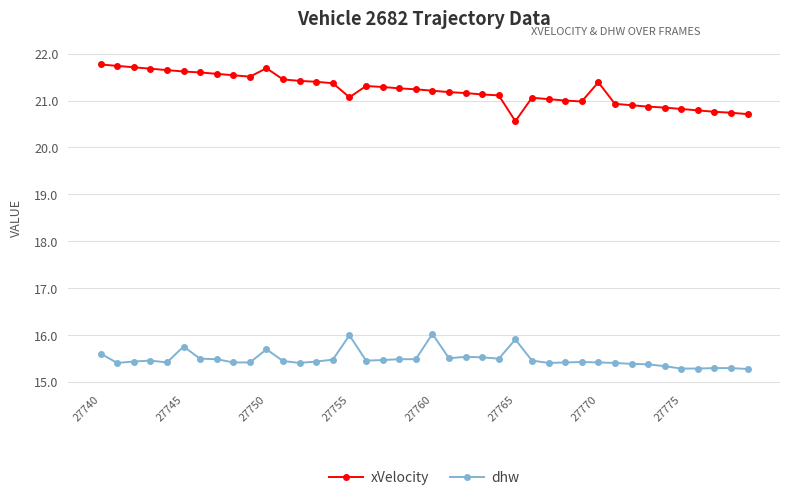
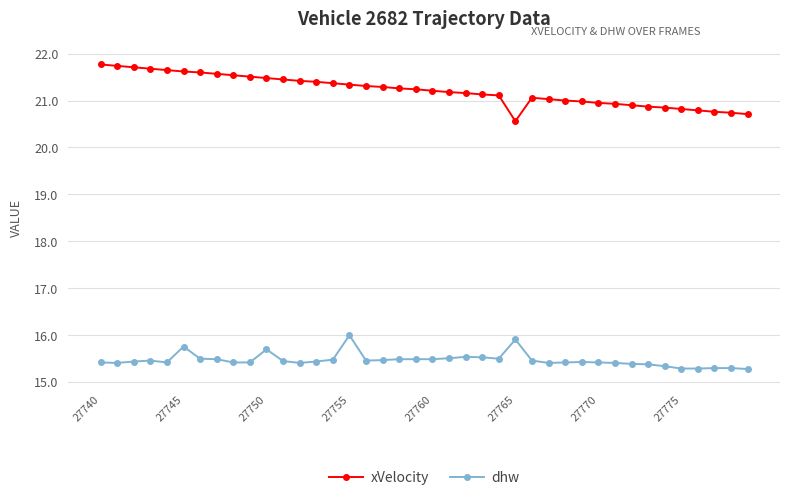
  {
    "xVelocity": {
      "27740": 21.8,
      "27745": 21.6,
-     "27750": 21.7,
-     "27755": 21.1,
+     "27750": 21.5,
+     "27755": 21.3,
      "27760": 21.2,
      "27765": 20.6,
-     "27770": 21.4,
+     "27770": 21.0,
      "27775": 20.8
    },
    "dhw": {
-     "27740": 15.6,
+     "27740": 15.4,
      "27745": 15.8,
      "27750": 15.7,
      "27755": 16.0,
-     "27760": 16.0,
+     "27760": 15.5,
      "27765": 15.9,
      "27770": 15.4,
      "27775": 15.3
    }
  }
